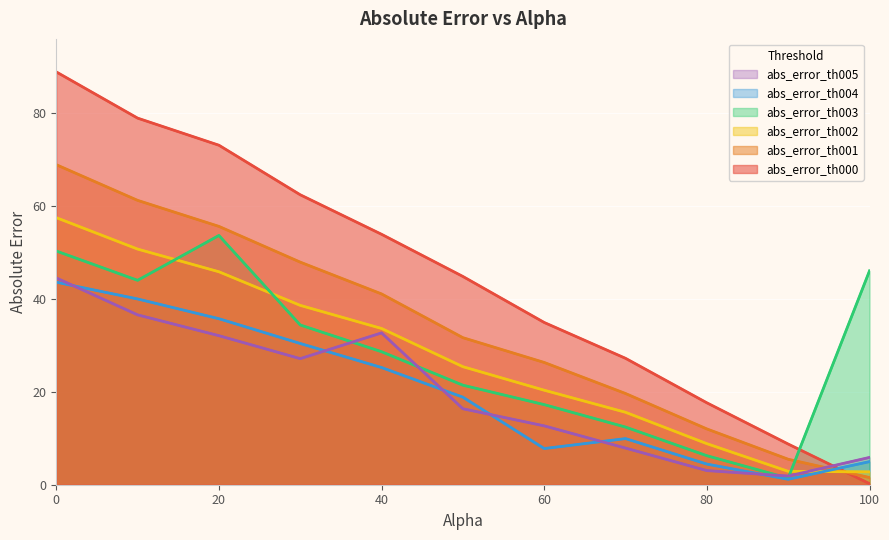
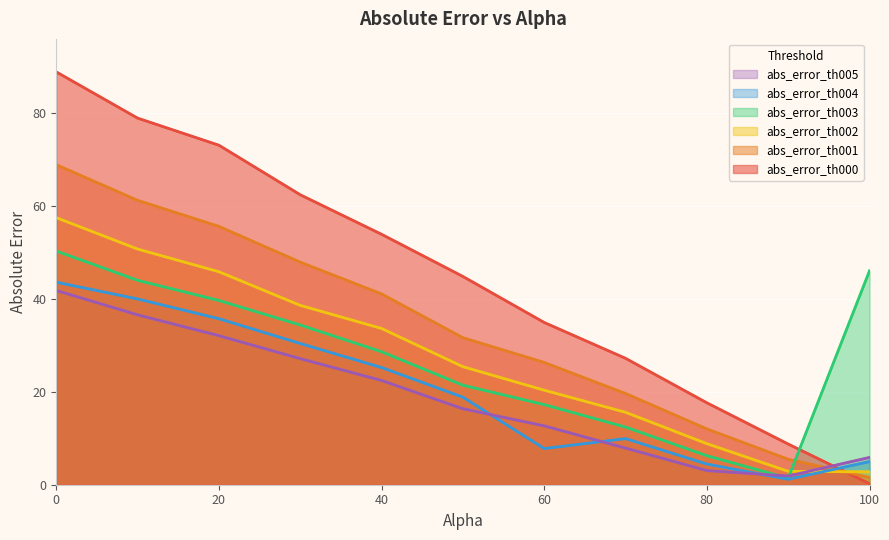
  {
    "abs_error_th005": {
-     "0": 44,
+     "0": 42,
      "20": 32,
-     "40": 33,
+     "40": 22,
      "60": 13,
      "80": 3,
      "100": 6
    },
    "abs_error_th004": {
      "0": 44,
      "20": 36,
      "40": 25,
      "60": 8,
      "80": 4,
      "100": 5
    },
    "abs_error_th003": {
      "0": 50,
-     "20": 54,
+     "20": 40,
      "40": 29,
      "60": 17,
      "80": 6,
      "100": 46
    }
  }
